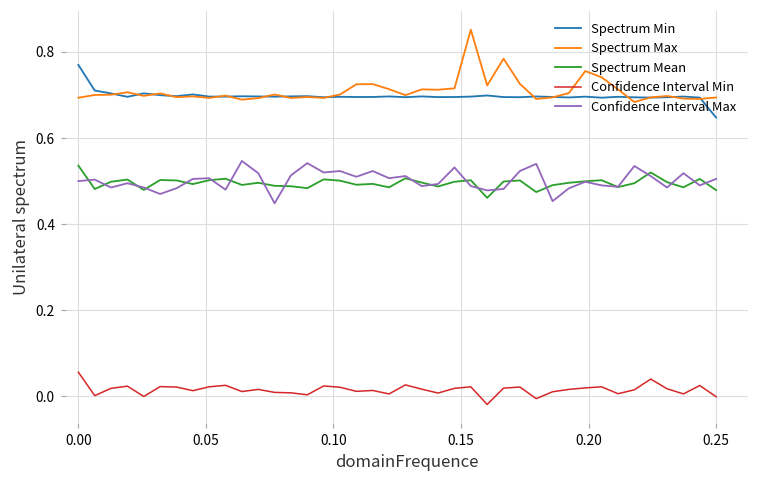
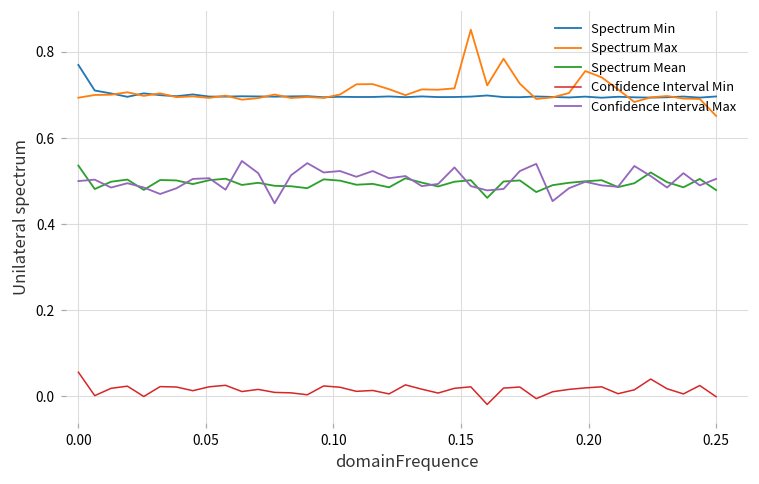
  {
    "Spectrum Min": {
      "0.00": 0.77,
-     "0.25": 0.65
+     "0.25": 0.70
    },
    "Spectrum Max": {
      "0.00": 0.69,
-     "0.25": 0.69
+     "0.25": 0.65
    },
    "Spectrum Mean": {
      "0.00": 0.54,
      "0.25": 0.48
    },
    "Confidence Interval Min": {
      "0.00": 0.06,
      "0.25": 0.00
    },
    "Confidence Interval Max": {
      "0.00": 0.50,
      "0.25": 0.50
    }
  }
